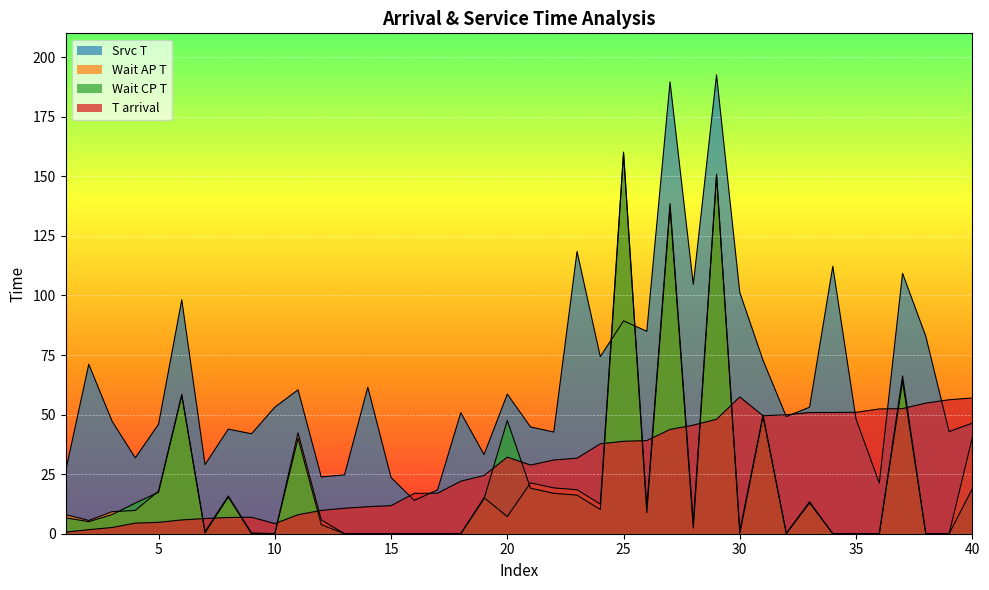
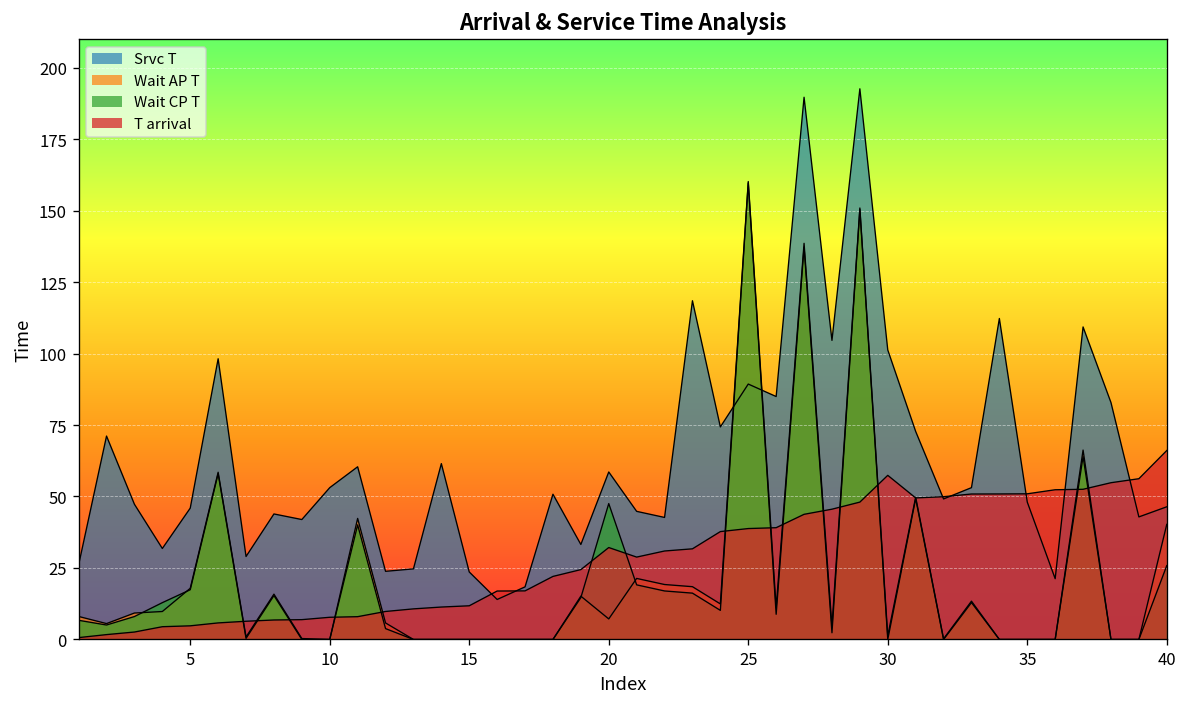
  {
    "Srvc T": {
      "5": 46,
      "10": 53,
      "15": 24,
      "20": 59,
      "25": 89,
      "30": 101,
      "35": 48,
      "40": 46
    },
    "Wait AP T": {
      "20": 7,
      "30": 1,
      "40": 40
    },
    "Wait CP T": {
      "20": 48,
      "30": 0,
-     "40": 19
+     "40": 26
    },
    "T arrival": {
      "5": 5,
-     "10": 4,
+     "10": 8,
      "15": 12,
      "20": 32,
      "25": 39,
      "30": 57,
      "35": 51,
-     "40": 57
+     "40": 66
    }
  }
